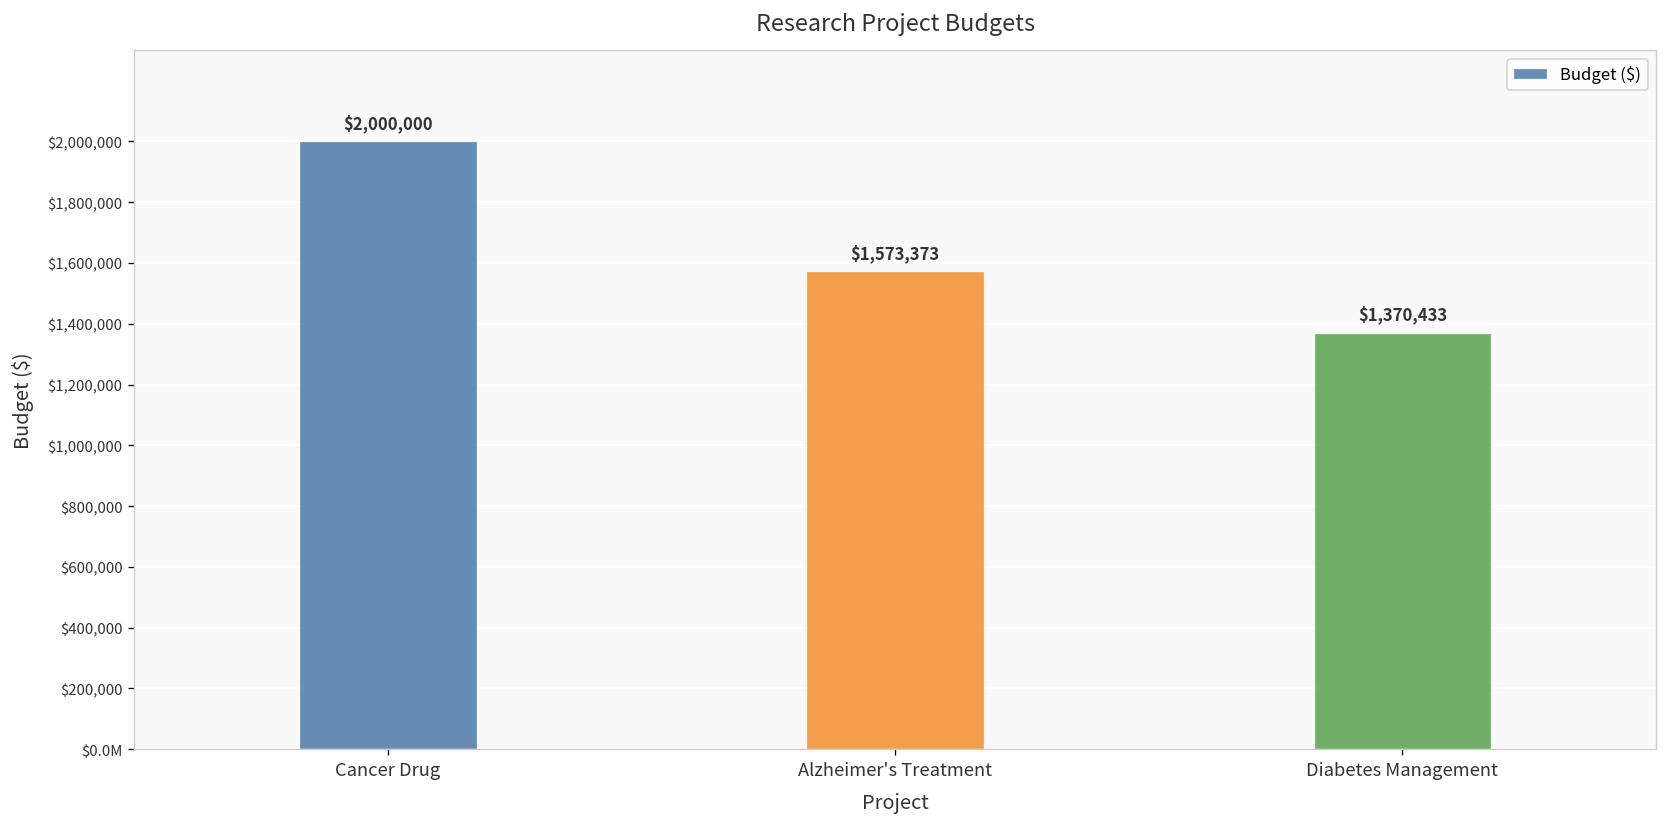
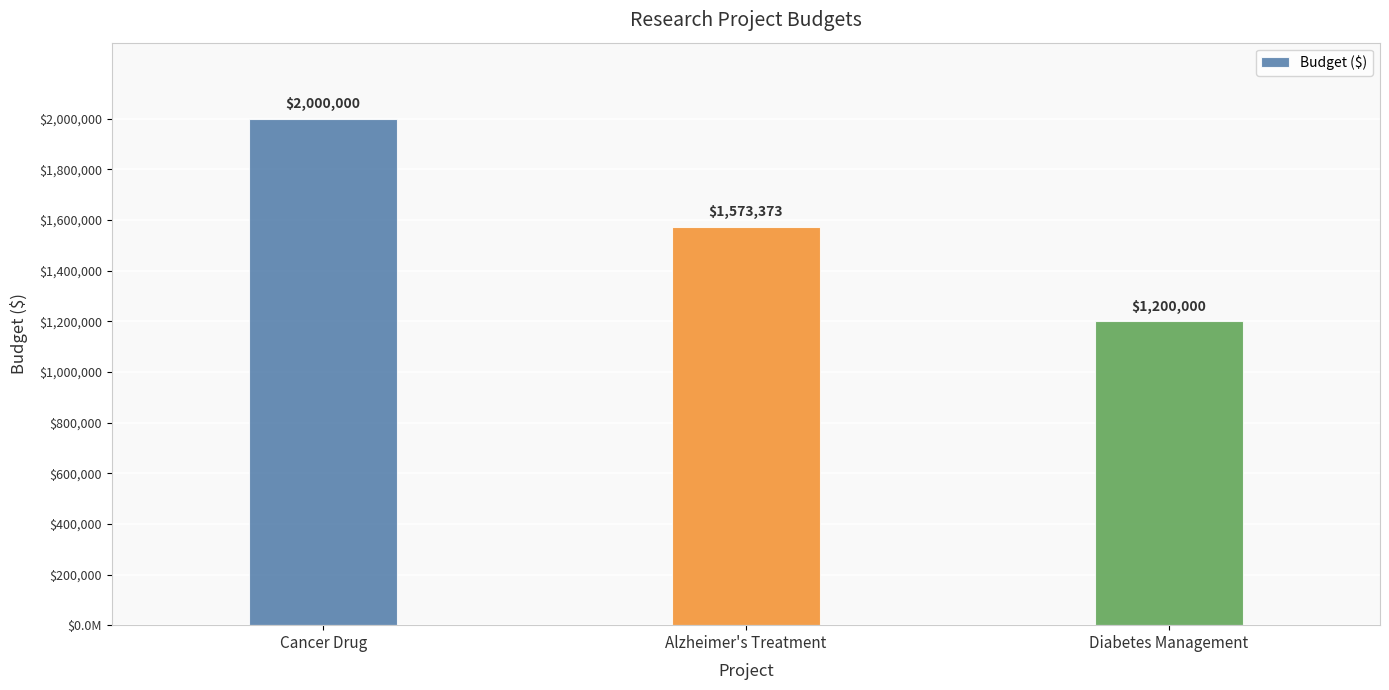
  {
    "Cancer Drug": "$2,000,000",
    "Alzheimer's Treatment": "$1,573,373",
-   "Diabetes Management": "$1,370,433"
+   "Diabetes Management": "$1,200,000"
  }
